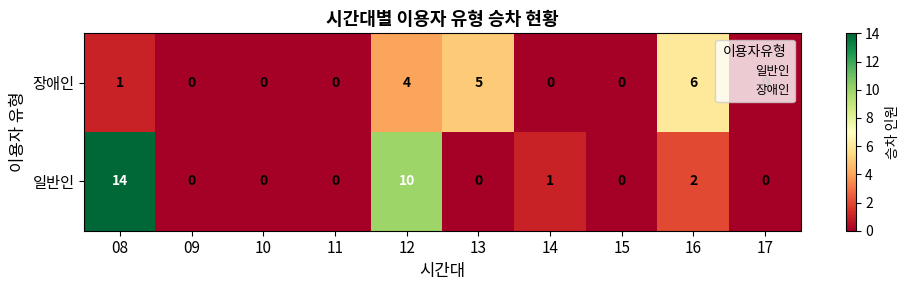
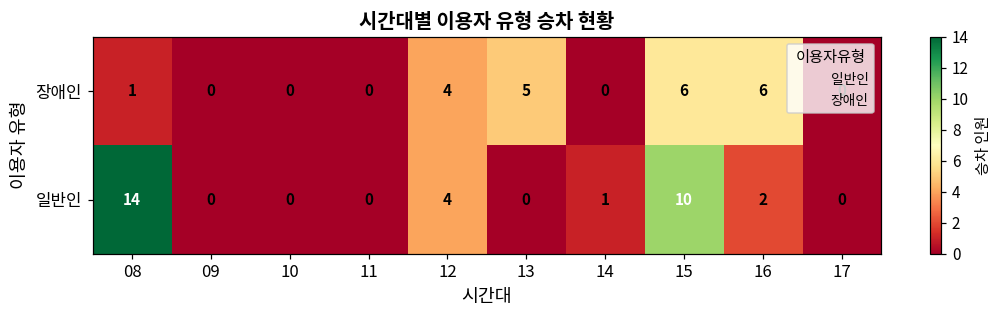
  {
    "장애인": {
      "08": 1,
      "09": 0,
      "10": 0,
      "11": 0,
      "12": 4,
      "13": 5,
      "14": 0,
-     "15": 0,
+     "15": 6,
      "16": 6
    },
    "일반인": {
      "08": 14,
      "09": 0,
      "10": 0,
      "11": 0,
-     "12": 10,
+     "12": 4,
      "13": 0,
      "14": 1,
-     "15": 0,
+     "15": 10,
      "16": 2,
      "17": 0
    }
  }
